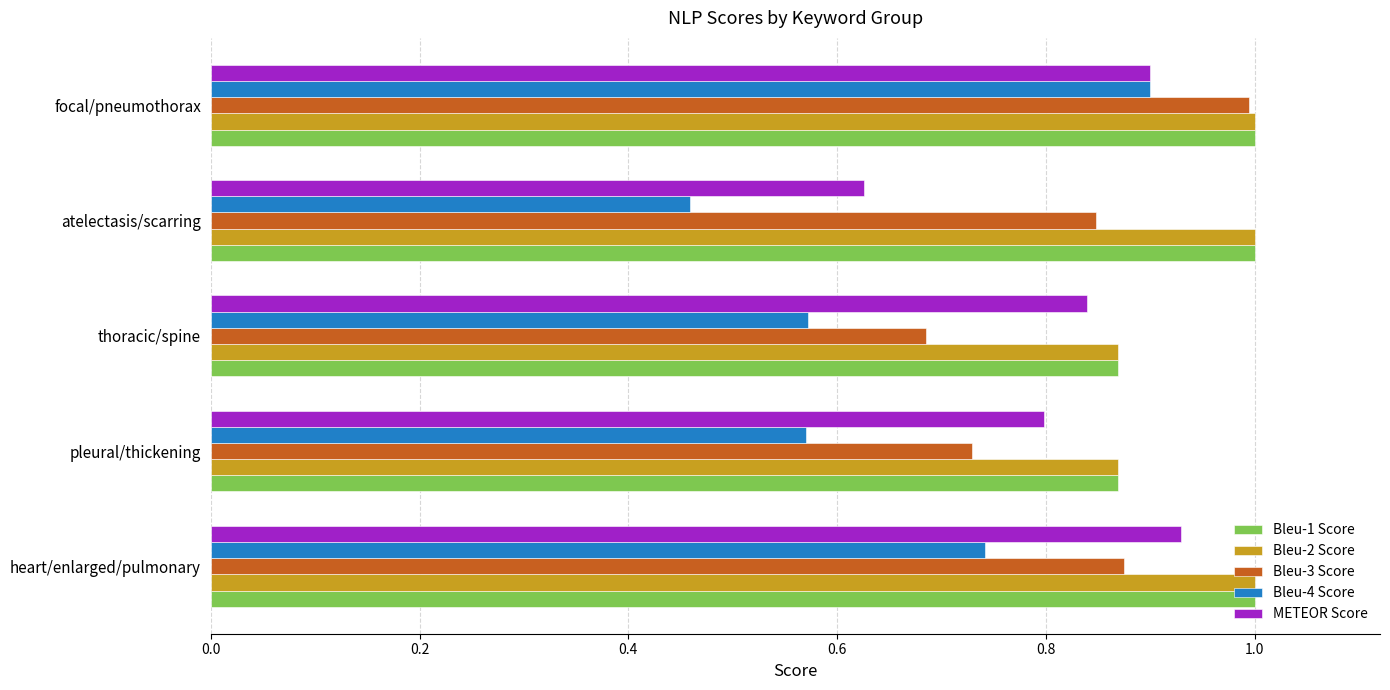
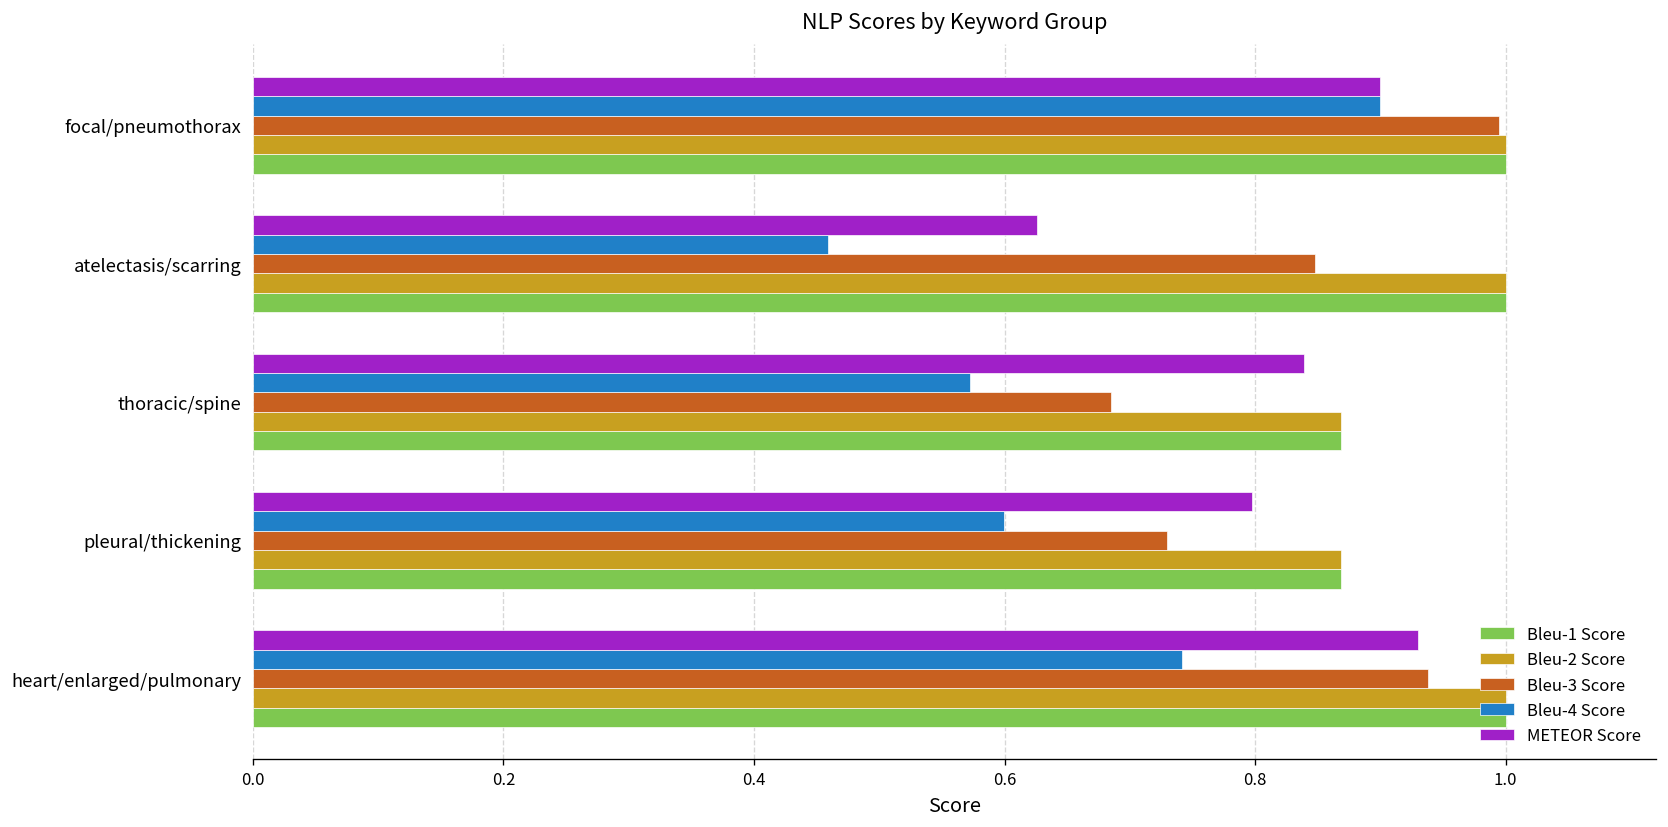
  {
    "Bleu-1 Score": {
      "focal/pneumothorax": 1.000,
      "atelectasis/scarring": 1.000,
      "thoracic/spine": 0.869,
      "pleural/thickening": 0.869,
      "heart/enlarged/pulmonary": 1.000
    },
    "Bleu-2 Score": {
      "focal/pneumothorax": 1.000,
      "atelectasis/scarring": 1.000,
      "thoracic/spine": 0.869,
      "pleural/thickening": 0.869,
      "heart/enlarged/pulmonary": 1.000
    },
    "Bleu-3 Score": {
      "focal/pneumothorax": 0.995,
      "atelectasis/scarring": 0.848,
      "thoracic/spine": 0.685,
      "pleural/thickening": 0.730,
-     "heart/enlarged/pulmonary": 0.875
+     "heart/enlarged/pulmonary": 0.938
    },
    "Bleu-4 Score": {
      "focal/pneumothorax": 0.900,
      "atelectasis/scarring": 0.459,
      "thoracic/spine": 0.572,
-     "pleural/thickening": 0.570,
+     "pleural/thickening": 0.599,
      "heart/enlarged/pulmonary": 0.742
    },
    "METEOR Score": {
      "focal/pneumothorax": 0.900,
      "atelectasis/scarring": 0.626,
      "thoracic/spine": 0.839,
      "pleural/thickening": 0.798,
      "heart/enlarged/pulmonary": 0.930
    }
  }
